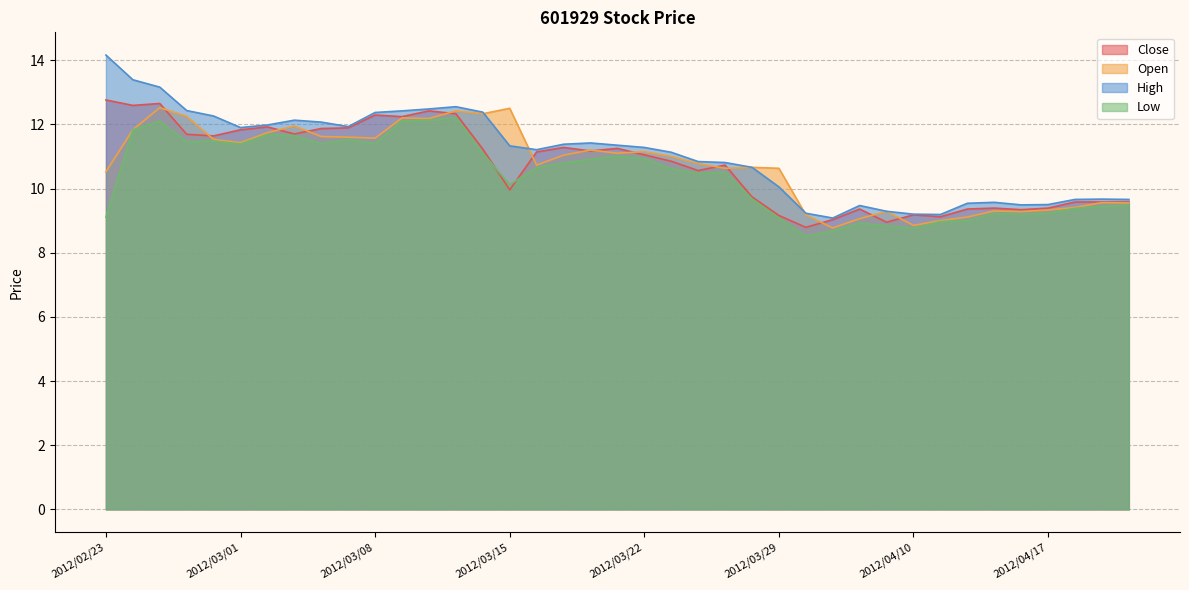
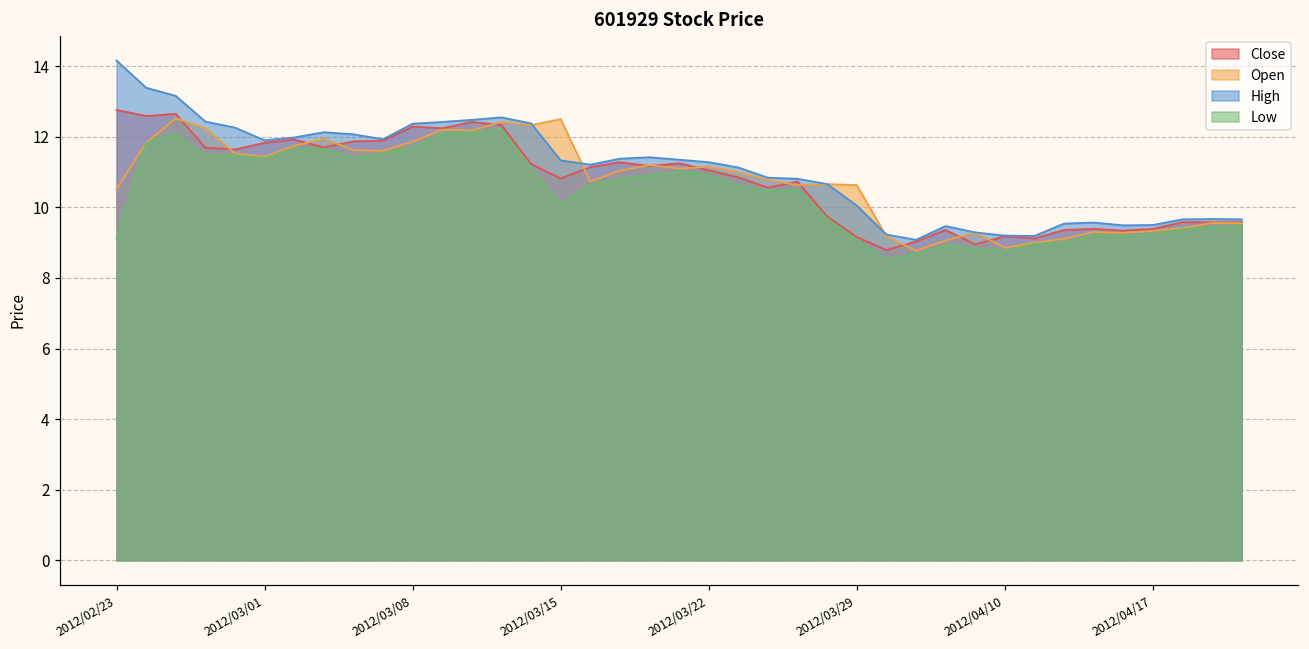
  {
    "Close": {
      "2012/02/23": 12.8,
-     "2012/03/15": 10.0,
+     "2012/03/15": 10.8,
      "2012/03/22": 11.1
    },
    "Open": {
      "2012/02/23": 10.5,
-     "2012/03/08": 11.6,
+     "2012/03/08": 11.9,
      "2012/03/15": 12.5,
      "2012/03/22": 11.2,
      "2012/03/29": 10.6,
      "2012/04/10": 8.9
    },
    "High": {
      "2012/02/23": 14.2,
      "2012/03/15": 11.3,
      "2012/03/22": 11.3,
      "2012/03/29": 10.1,
      "2012/04/17": 9.5
    },
    "Low": {
      "2012/02/23": 9.1,
-     "2012/03/08": 11.4,
+     "2012/03/08": 11.7,
      "2012/03/15": 10.1,
      "2012/03/22": 10.9,
      "2012/04/10": 8.8,
      "2012/04/17": 9.2
    }
  }
